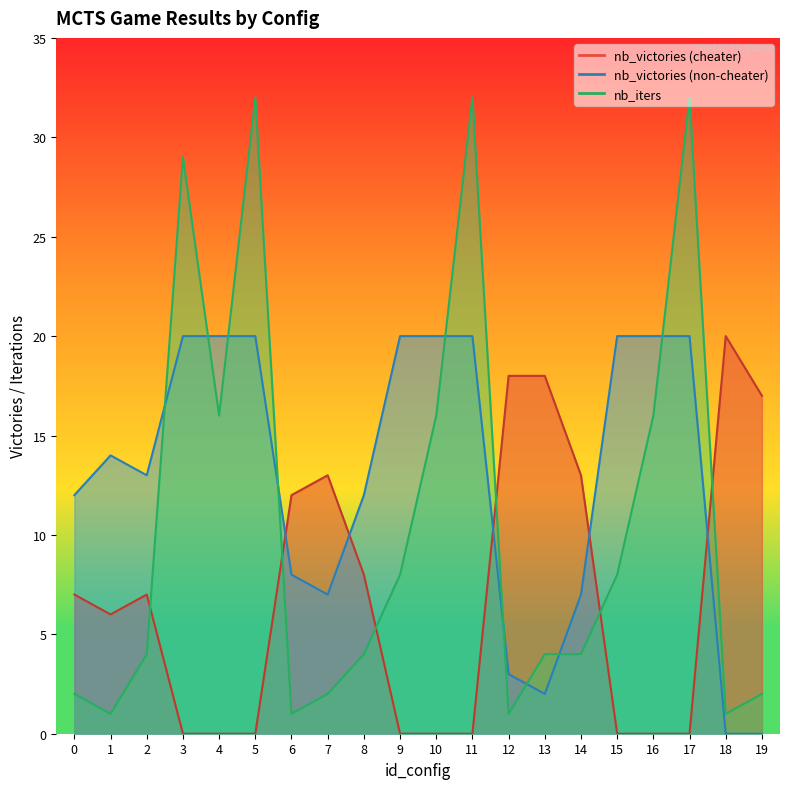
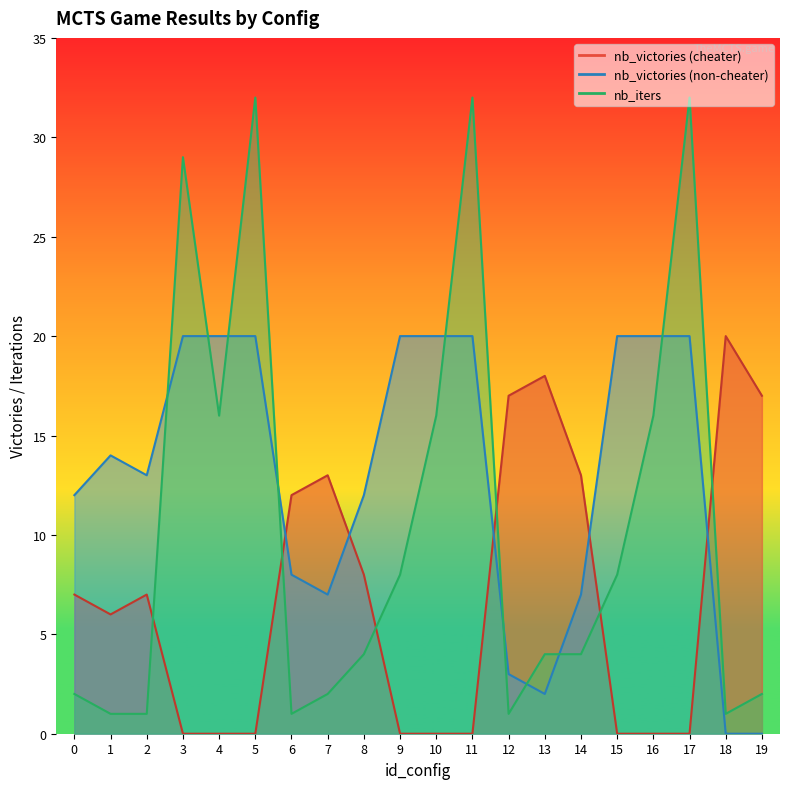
  {
    "nb_victories (cheater)": {
      "0": 7,
      "1": 6,
      "2": 7,
      "3": 0,
      "4": 0,
      "5": 0,
      "6": 12,
      "7": 13,
      "8": 8,
      "9": 0,
      "10": 0,
      "11": 0,
-     "12": 18,
+     "12": 17,
      "13": 18,
      "14": 13,
      "15": 0,
      "16": 0,
      "17": 0,
      "18": 20,
      "19": 17
    },
    "nb_iters": {
      "0": 2,
      "1": 1,
-     "2": 4,
+     "2": 1,
      "3": 29,
      "4": 16,
      "5": 32,
      "6": 1,
      "7": 2,
      "8": 4,
      "9": 8,
      "10": 16,
      "11": 32,
      "12": 1,
      "13": 4,
      "14": 4,
      "15": 8,
      "16": 16,
      "18": 1,
      "19": 2
    }
  }
